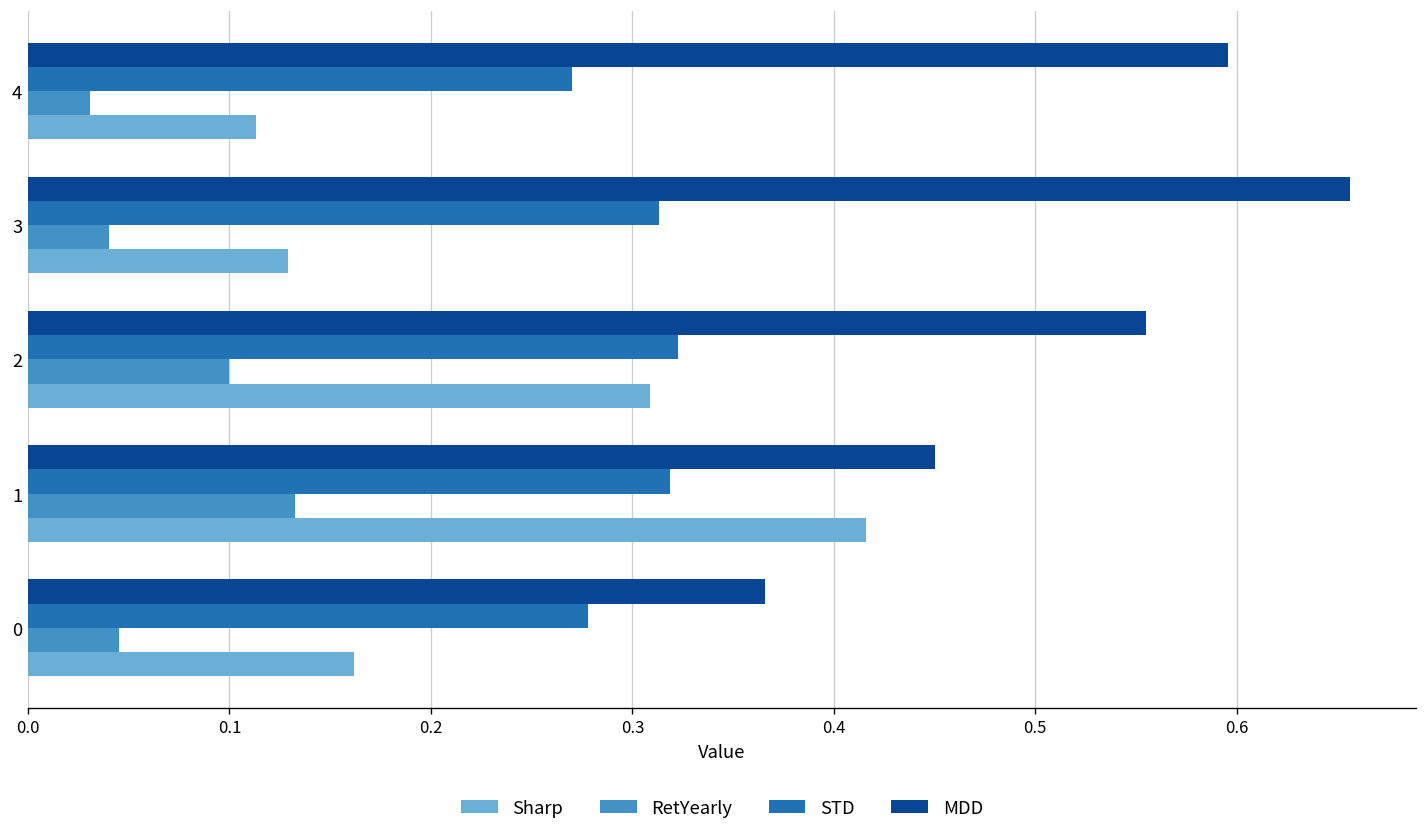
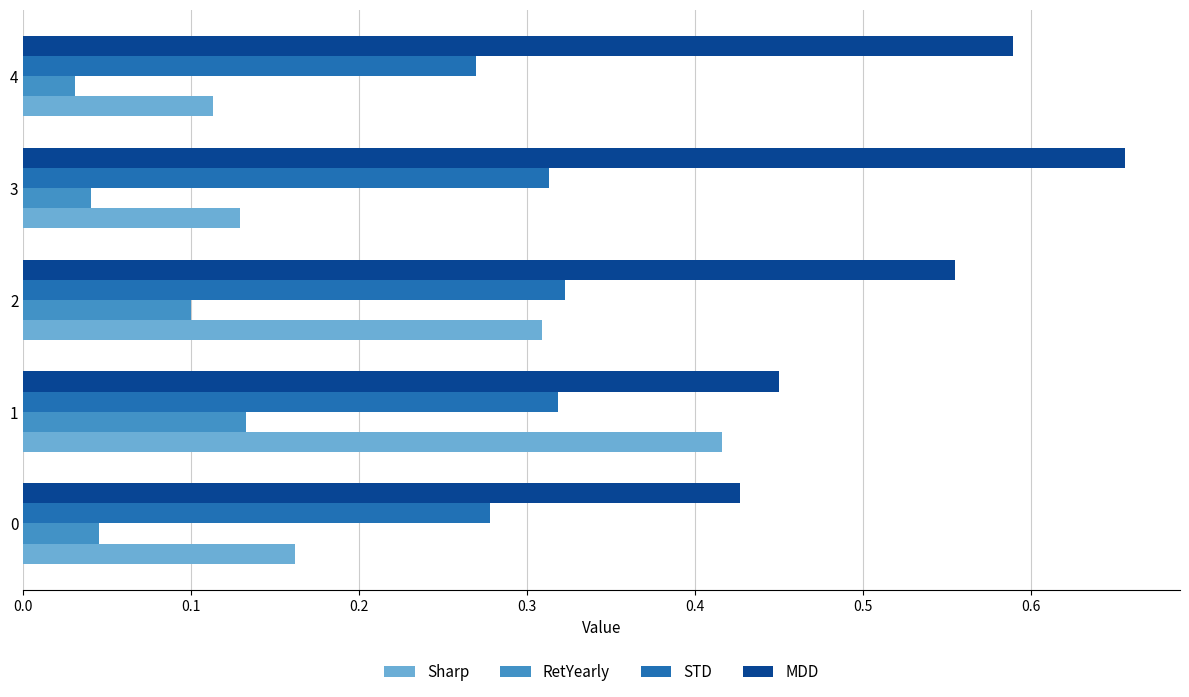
  {
    "MDD": {
-     "4": 0.596,
+     "4": 0.589,
      "3": 0.656,
      "2": 0.555,
      "1": 0.450,
-     "0": 0.366
+     "0": 0.427
    }
  }
